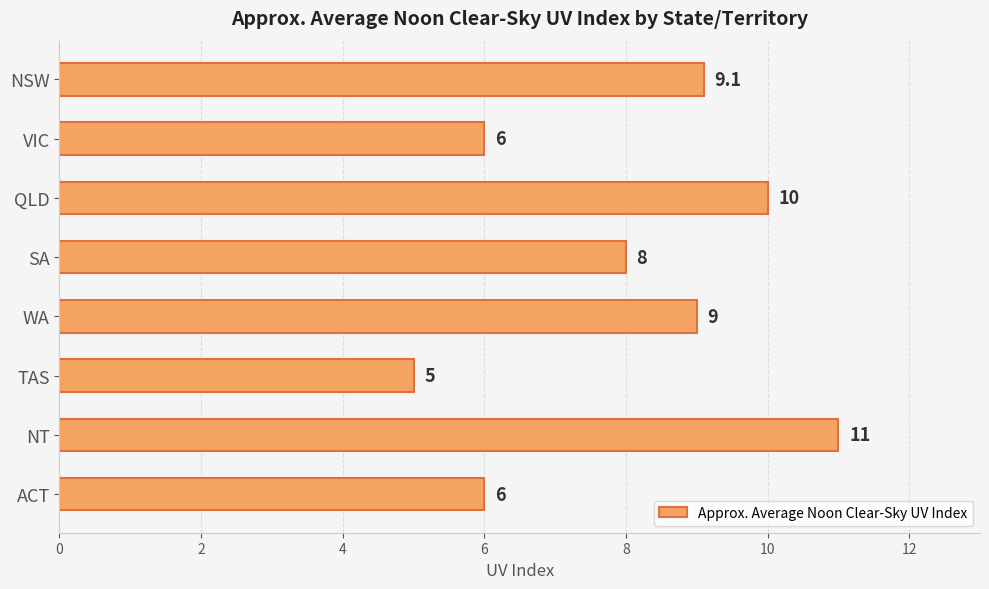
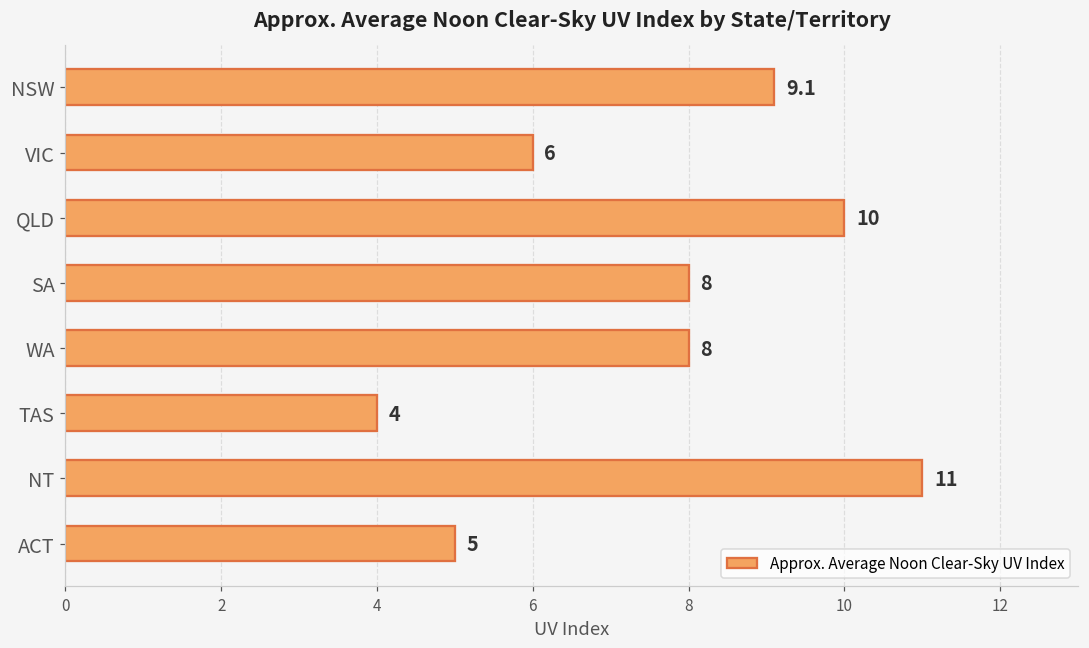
  {
    "NSW": 9.1,
    "VIC": 6,
    "QLD": 10,
    "SA": 8,
-   "WA": 9,
-   "TAS": 5,
+   "WA": 8,
+   "TAS": 4,
    "NT": 11,
-   "ACT": 6
+   "ACT": 5
  }
